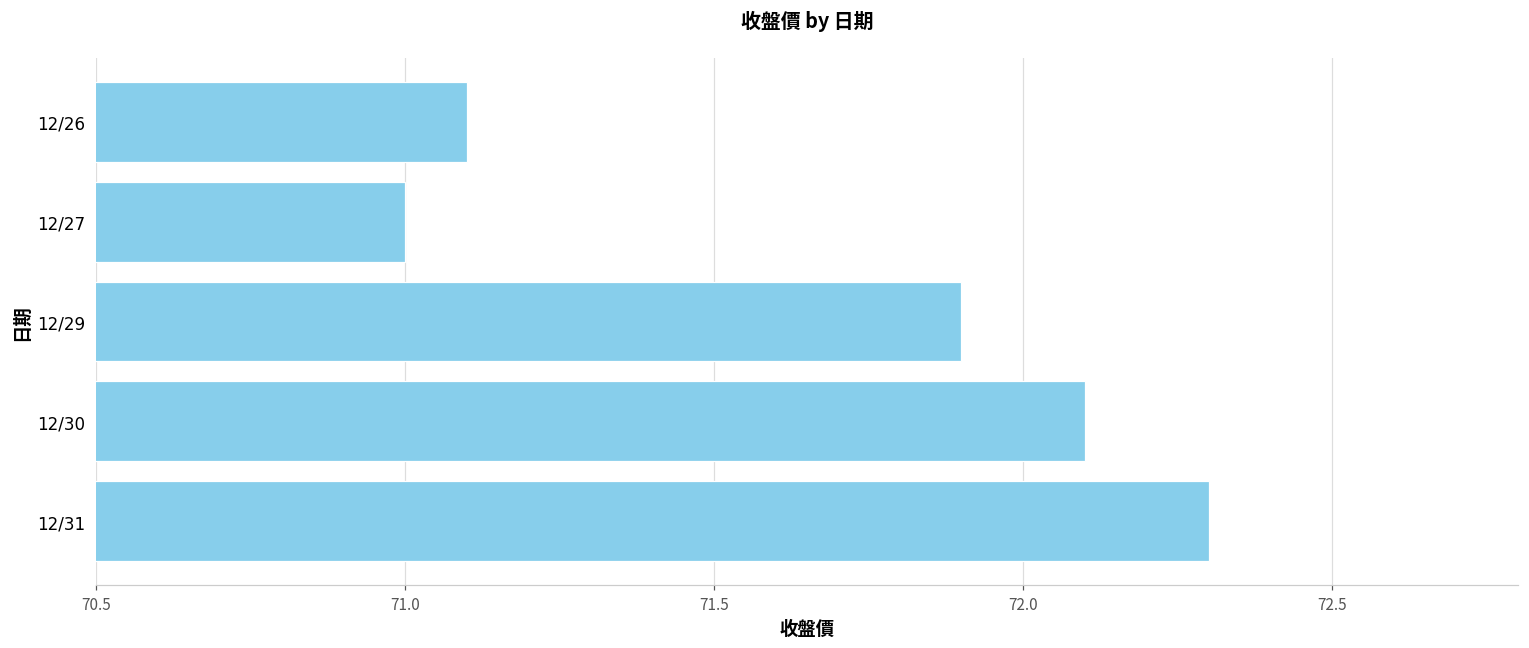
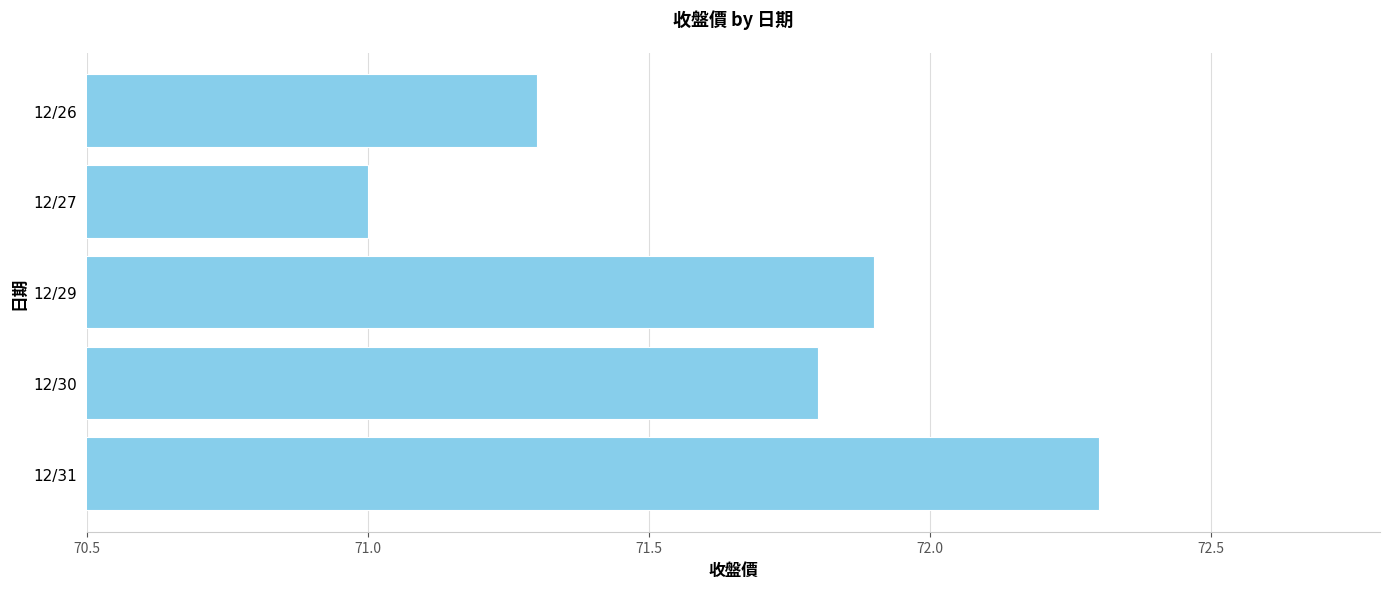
  {
-   "12/26": 71.1,
+   "12/26": 71.3,
    "12/27": 71.0,
    "12/29": 71.9,
-   "12/30": 72.1,
+   "12/30": 71.8,
    "12/31": 72.3
  }
